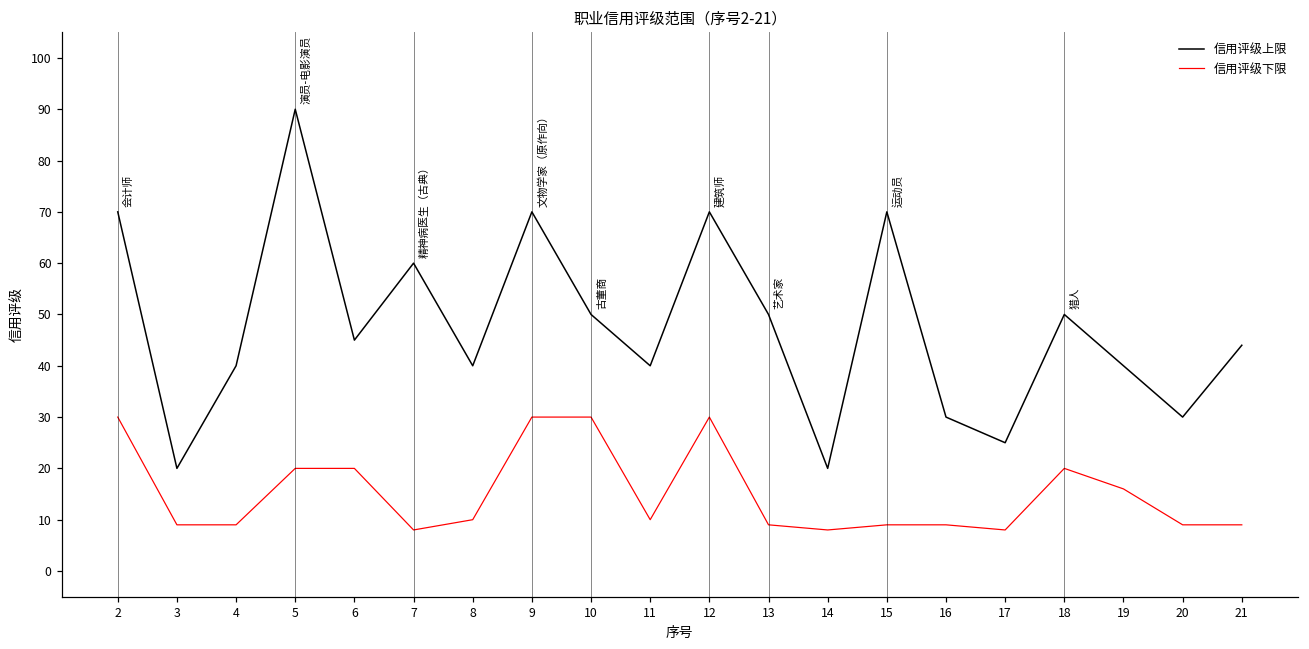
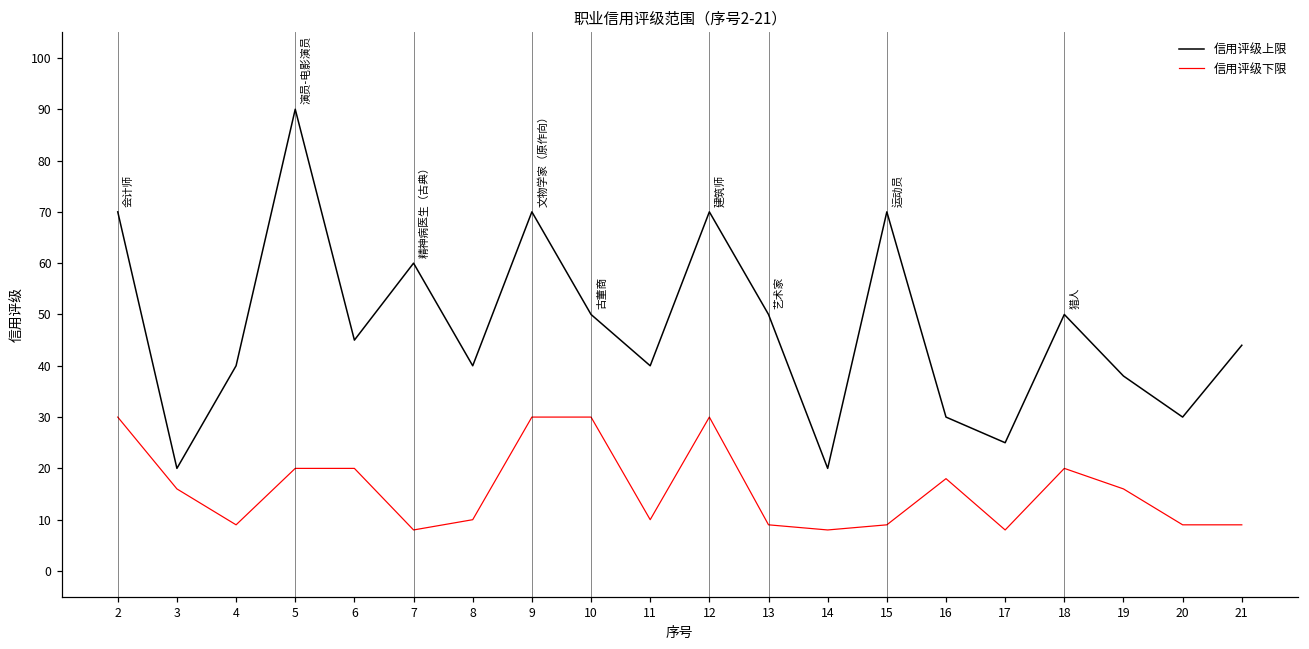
  {
    "信用评级上限": {
      "2": 70,
      "3": 20,
      "4": 40,
      "5": 90,
      "6": 45,
      "7": 60,
      "8": 40,
      "9": 70,
      "10": 50,
      "11": 40,
      "12": 70,
      "13": 50,
      "14": 20,
      "15": 70,
      "16": 30,
      "17": 25,
      "18": 50,
-     "19": 40,
+     "19": 38,
      "20": 30,
      "21": 44
    },
    "信用评级下限": {
      "2": 30,
-     "3": 9,
+     "3": 16,
      "4": 9,
      "5": 20,
      "6": 20,
      "7": 8,
      "8": 10,
      "9": 30,
      "10": 30,
      "11": 10,
      "12": 30,
      "13": 9,
      "14": 8,
      "15": 9,
-     "16": 9,
+     "16": 18,
      "17": 8,
      "18": 20,
      "19": 16,
      "20": 9,
      "21": 9
    }
  }
